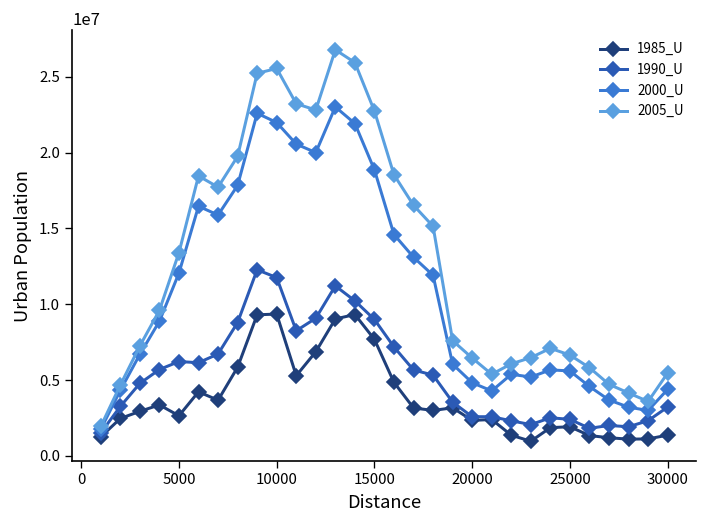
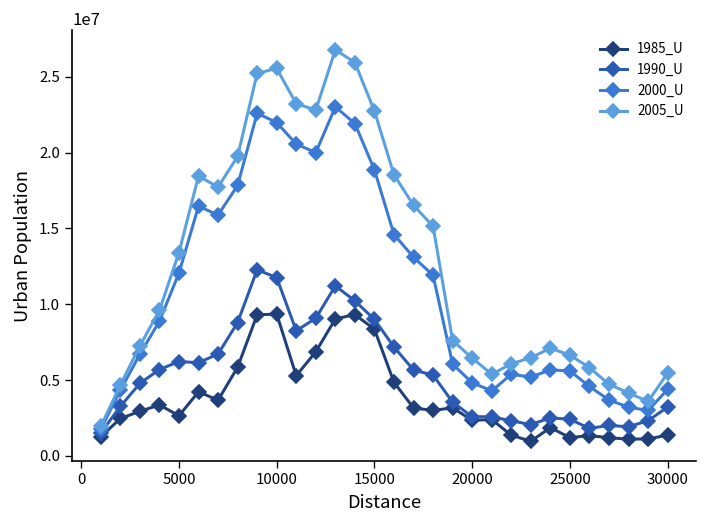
  {
    "1985_U": {
      "5000": 2600000,
      "10000": 9400000,
-     "15000": 7700000,
+     "15000": 8400000,
      "20000": 2300000,
-     "25000": 1900000,
+     "25000": 1200000,
      "30000": 1400000
    }
  }
